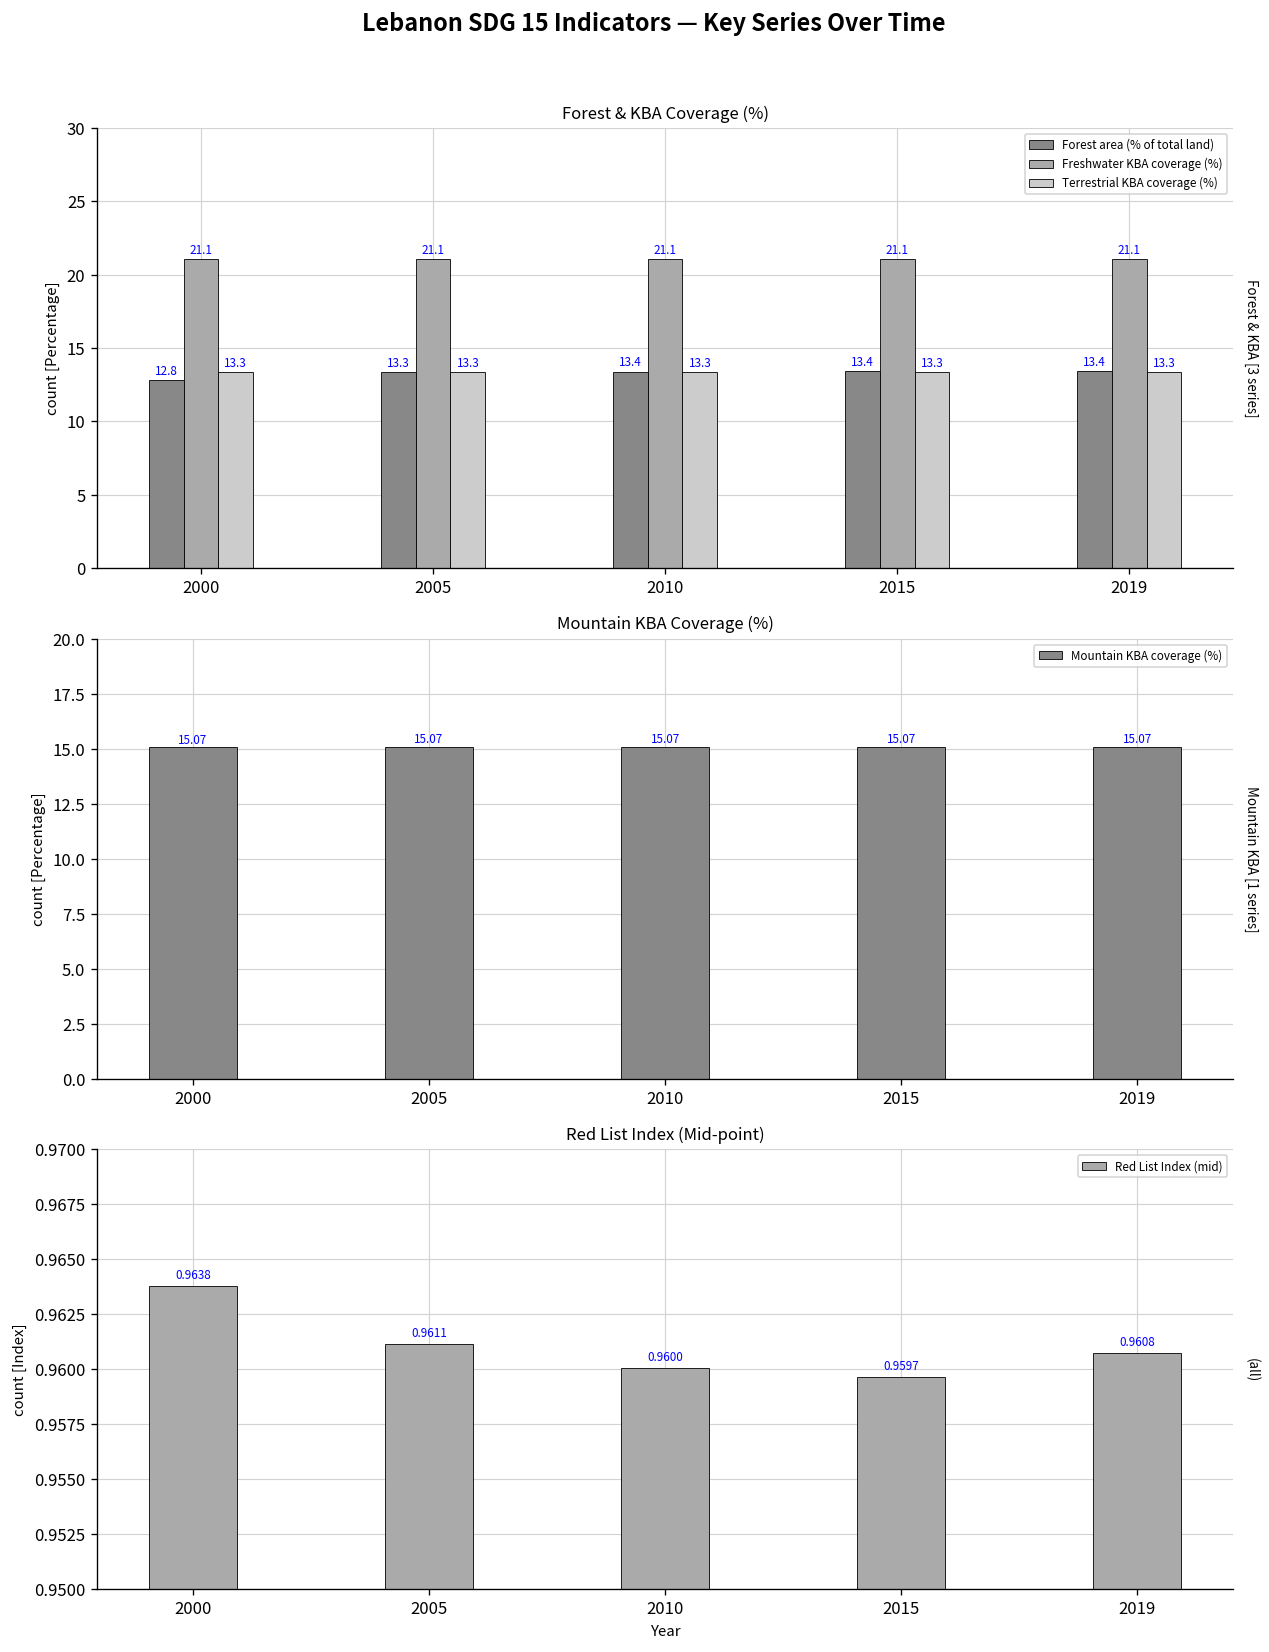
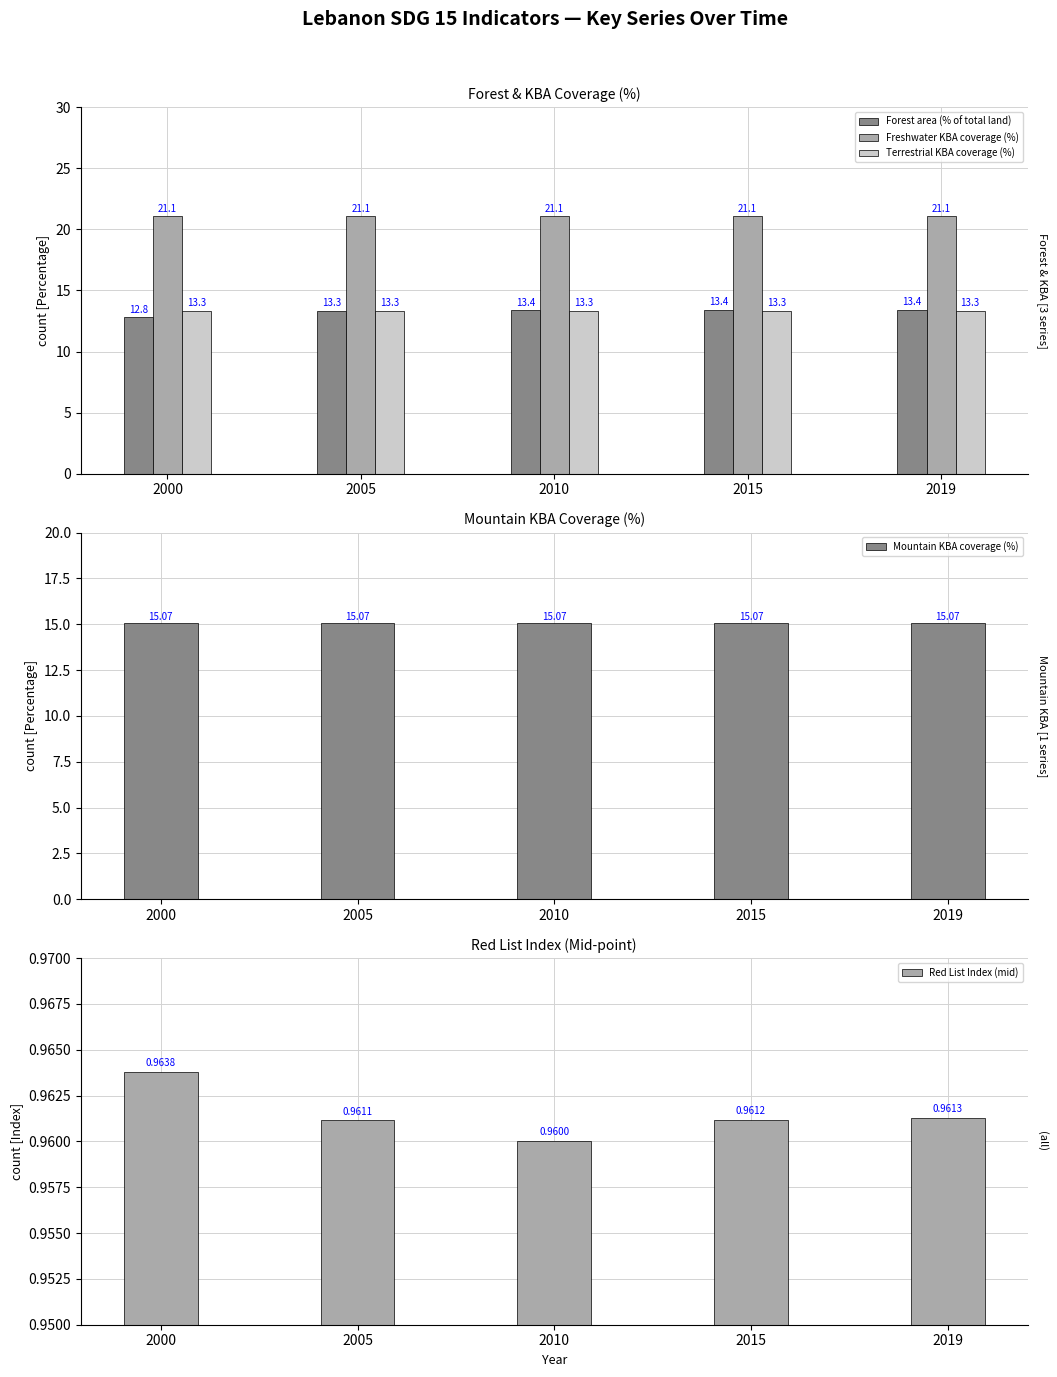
  {
    "Mountain KBA Coverage (%)": {
      "2000": 15.07,
      "2005": 15.07,
      "2010": 15.07,
      "2015": 15.07,
      "2019": 15.07
    },
    "Red List Index (Mid-point)": {
      "2000": 0.9638,
      "2005": 0.9611,
      "2010": 0.9600,
-     "2015": 0.9597,
-     "2019": 0.9608
+     "2015": 0.9612,
+     "2019": 0.9613
    }
  }
